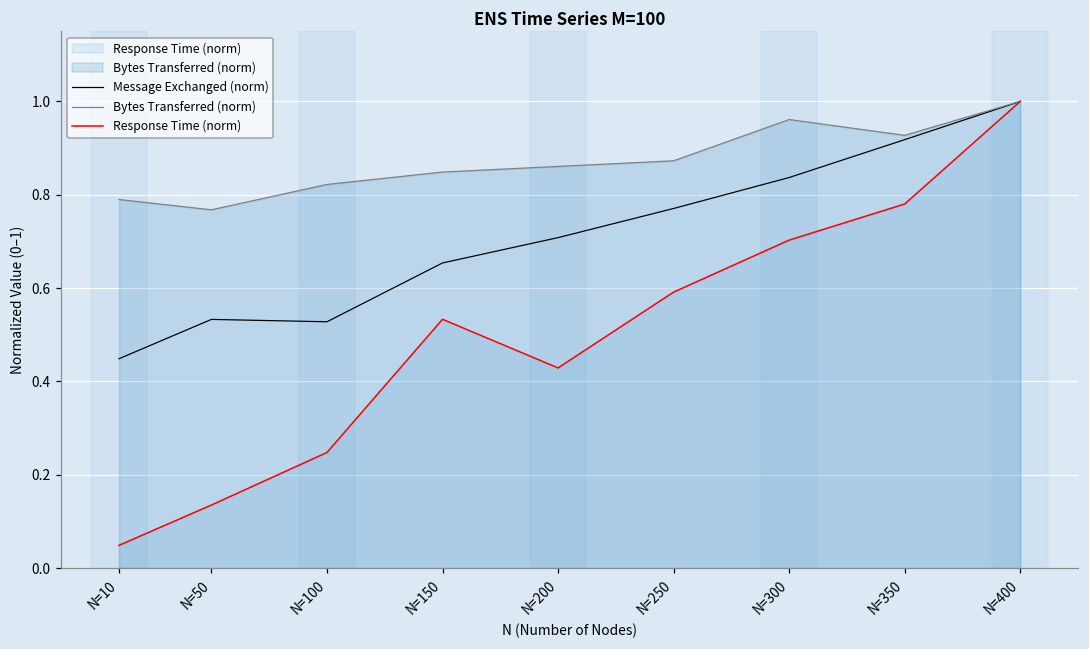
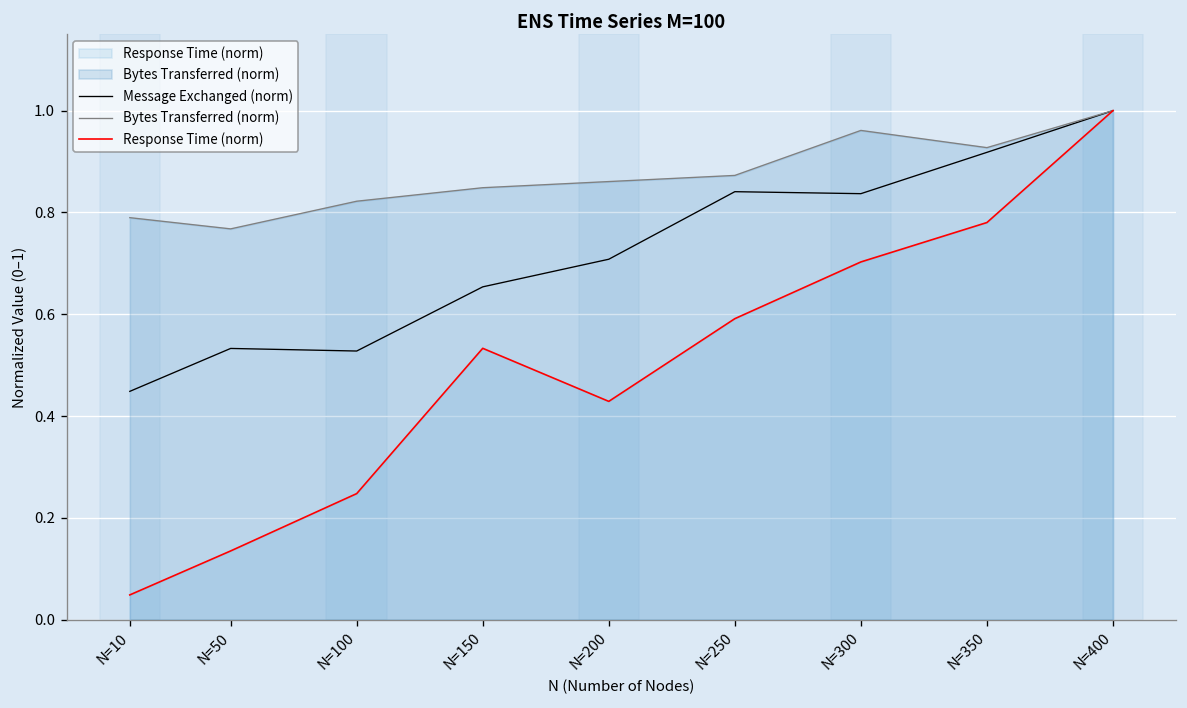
  {
    "Message Exchanged (norm)": {
      "N=10": 0.45,
      "N=50": 0.53,
      "N=100": 0.53,
      "N=150": 0.65,
      "N=200": 0.71,
-     "N=250": 0.77,
+     "N=250": 0.84,
      "N=300": 0.84,
      "N=350": 0.92
    }
  }
